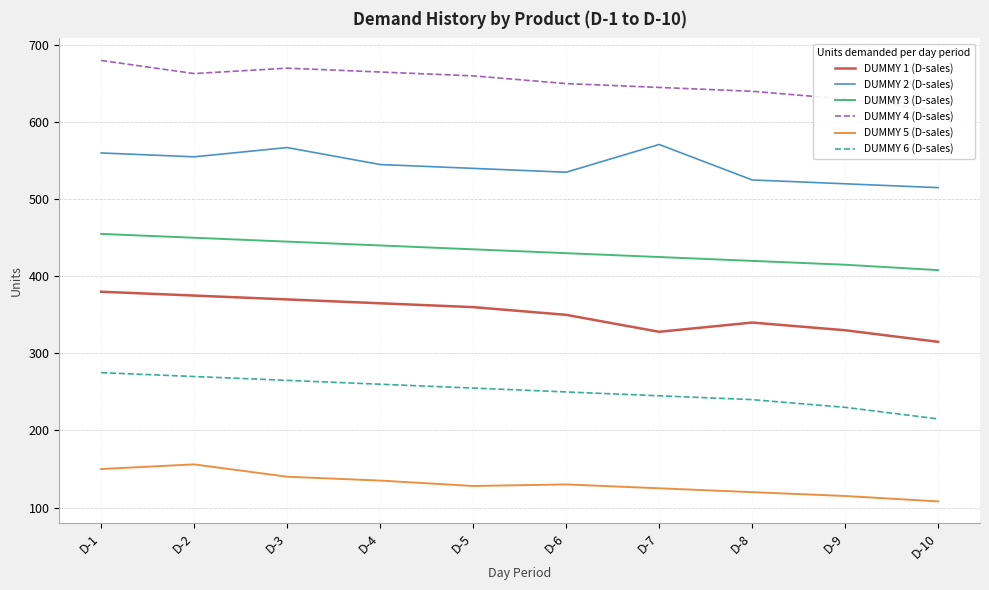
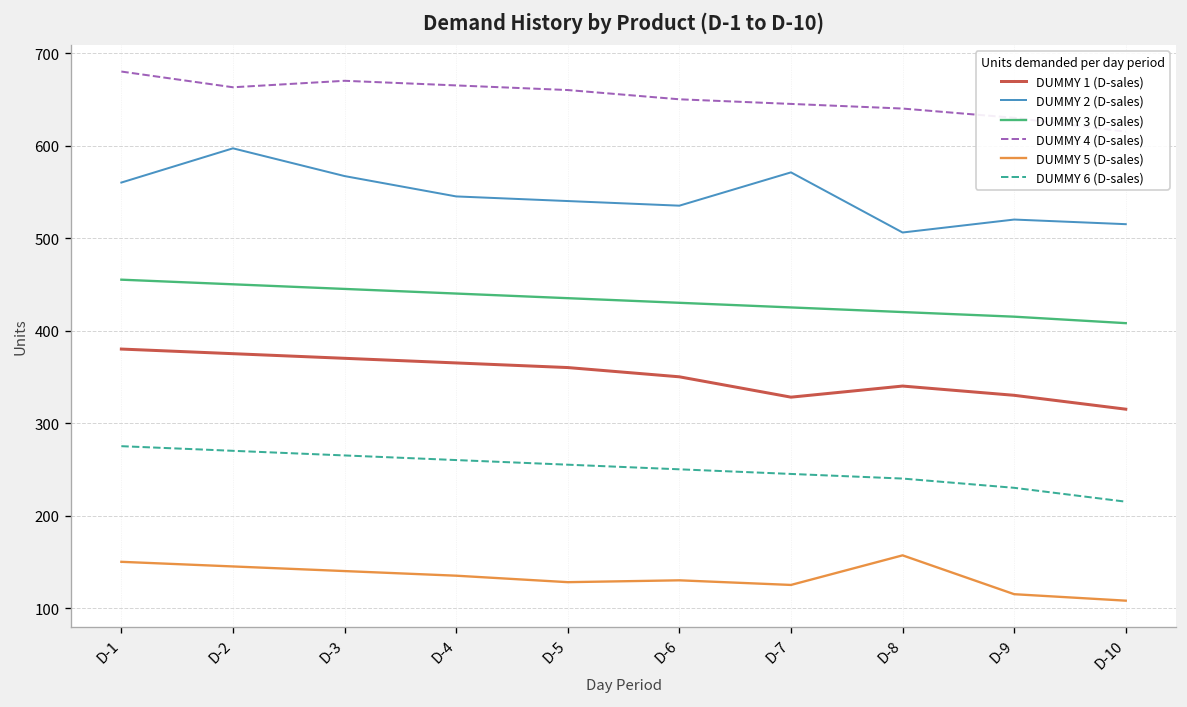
  {
    "DUMMY 1 (D-sales)": {
      "D-1": 380,
      "D-2": 380,
      "D-3": 370,
      "D-4": 370,
      "D-5": 360,
      "D-6": 350,
      "D-7": 330,
      "D-8": 340,
      "D-9": 330,
      "D-10": 320
    },
    "DUMMY 2 (D-sales)": {
      "D-1": 560,
-     "D-2": 560,
+     "D-2": 600,
      "D-3": 570,
      "D-4": 550,
      "D-5": 540,
      "D-6": 540,
      "D-7": 570,
-     "D-8": 530,
+     "D-8": 510,
      "D-9": 520,
      "D-10": 520
    },
    "DUMMY 4 (D-sales)": {
      "D-1": 680,
      "D-2": 660,
      "D-3": 670,
      "D-4": 670,
      "D-5": 660,
      "D-6": 650,
      "D-7": 650,
      "D-8": 640
    },
    "DUMMY 5 (D-sales)": {
      "D-1": 150,
-     "D-2": 160,
+     "D-2": 150,
      "D-3": 140,
      "D-4": 140,
      "D-5": 130,
      "D-6": 130,
      "D-7": 130,
-     "D-8": 120,
+     "D-8": 160,
      "D-9": 120,
      "D-10": 110
    }
  }
